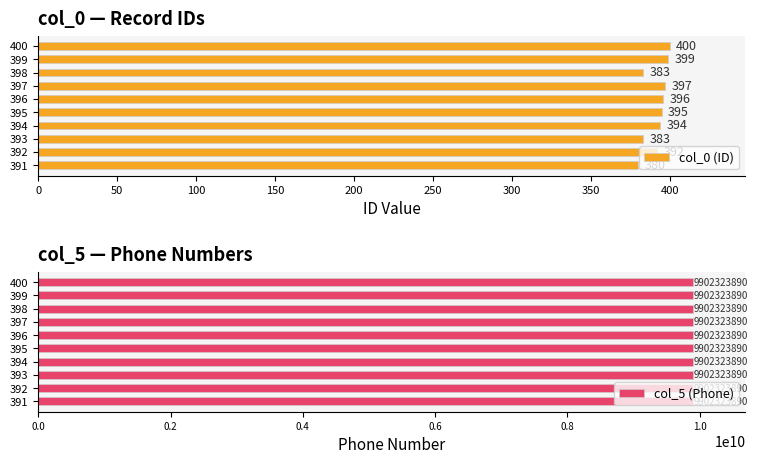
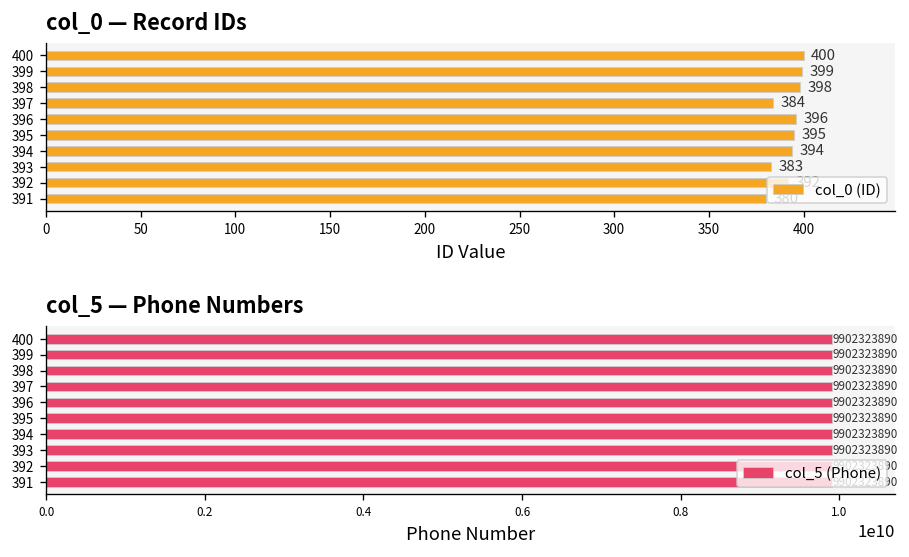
  {
    "col_0 — Record IDs": {
      "400": 400,
      "399": 399,
-     "398": 383,
-     "397": 397,
+     "398": 398,
+     "397": 384,
      "396": 396,
      "395": 395,
      "394": 394,
      "393": 383
    },
    "col_5 — Phone Numbers": {
      "400": 9902323890,
      "399": 9902323890,
      "398": 9902323890,
      "397": 9902323890,
      "396": 9902323890,
      "395": 9902323890,
      "394": 9902323890,
      "393": 9902323890
    }
  }
